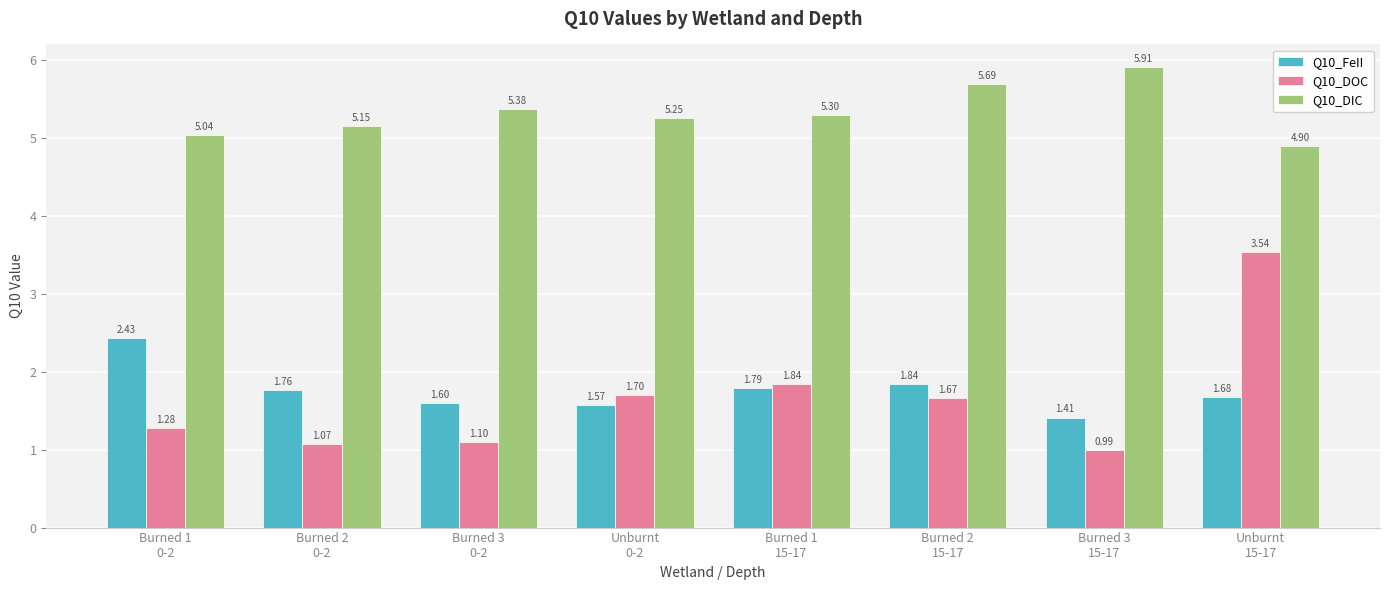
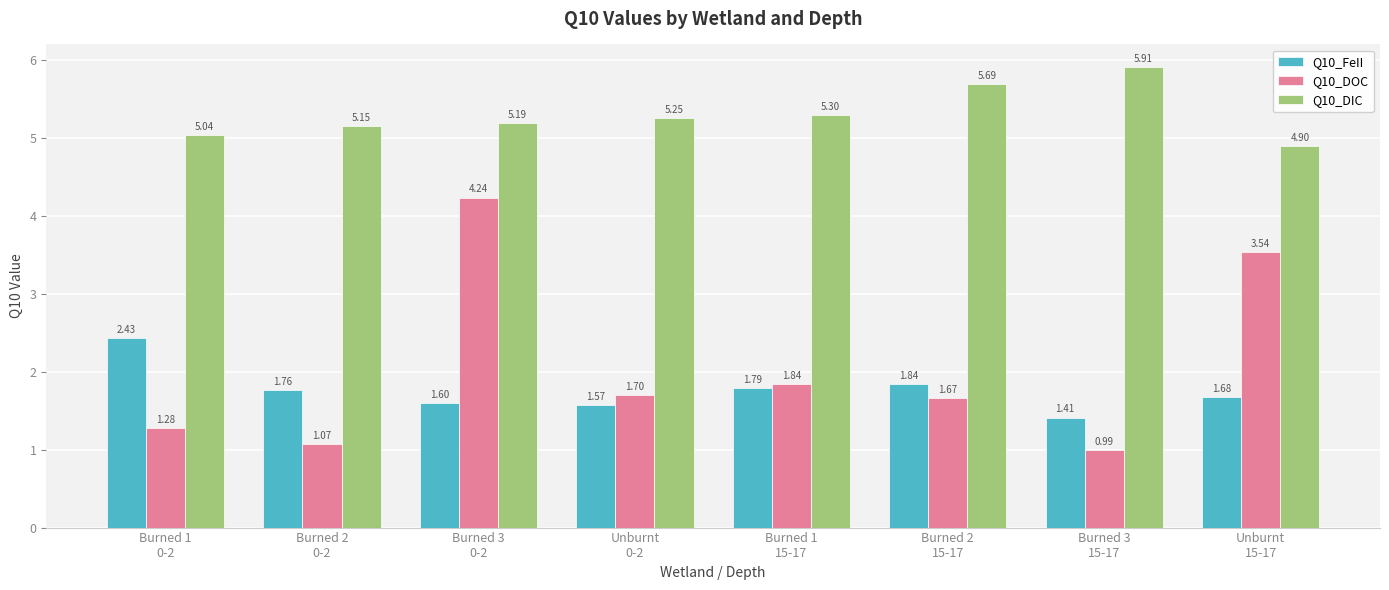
  {
    "Q10_FeII": {
      "Burned 1 0-2": 2.43,
      "Burned 2 0-2": 1.76,
      "Burned 3 0-2": 1.60,
      "Unburnt 0-2": 1.57,
      "Burned 1 15-17": 1.79,
      "Burned 2 15-17": 1.84,
      "Burned 3 15-17": 1.41,
      "Unburnt 15-17": 1.68
    },
    "Q10_DOC": {
      "Burned 1 0-2": 1.28,
      "Burned 2 0-2": 1.07,
-     "Burned 3 0-2": 1.10,
+     "Burned 3 0-2": 4.24,
      "Unburnt 0-2": 1.70,
      "Burned 1 15-17": 1.84,
      "Burned 2 15-17": 1.67,
      "Burned 3 15-17": 0.99,
      "Unburnt 15-17": 3.54
    },
    "Q10_DIC": {
      "Burned 1 0-2": 5.04,
      "Burned 2 0-2": 5.15,
-     "Burned 3 0-2": 5.38,
+     "Burned 3 0-2": 5.19,
      "Unburnt 0-2": 5.25,
      "Burned 1 15-17": 5.30,
      "Burned 2 15-17": 5.69,
      "Burned 3 15-17": 5.91,
      "Unburnt 15-17": 4.90
    }
  }
